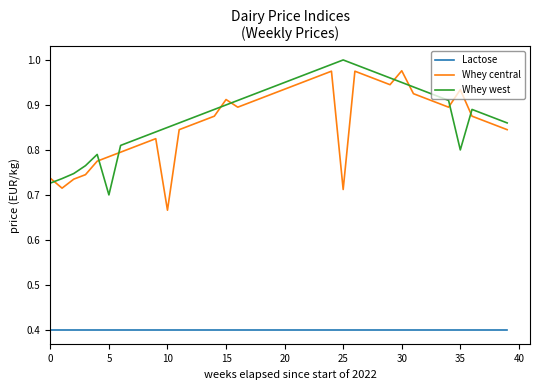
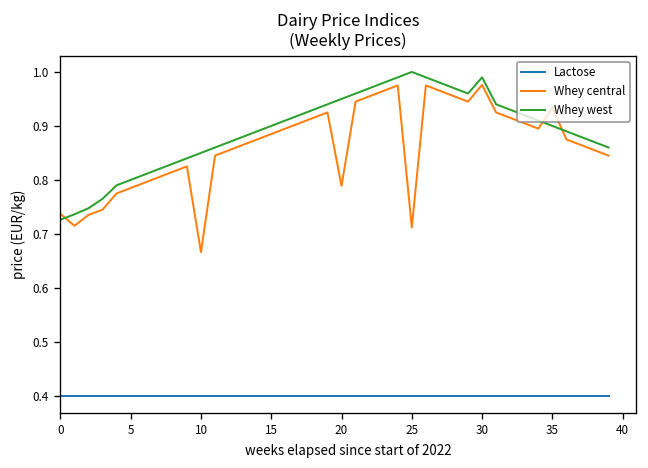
  {
    "Lactose": {
      "0": 0.40,
      "5": 0.40,
      "10": 0.40,
      "15": 0.40,
      "20": 0.40,
      "25": 0.40,
      "30": 0.40,
      "35": 0.40
    },
    "Whey central": {
      "0": 0.74,
      "5": 0.79,
      "10": 0.67,
-     "15": 0.91,
-     "20": 0.94,
+     "15": 0.89,
+     "20": 0.79,
      "25": 0.71,
      "30": 0.98
    },
    "Whey west": {
      "0": 0.73,
-     "5": 0.7,
+     "5": 0.8,
      "10": 0.85,
      "15": 0.90,
      "20": 0.95,
      "25": 1.00,
-     "30": 0.95,
-     "35": 0.8
+     "30": 0.99,
+     "35": 0.9
    }
  }
